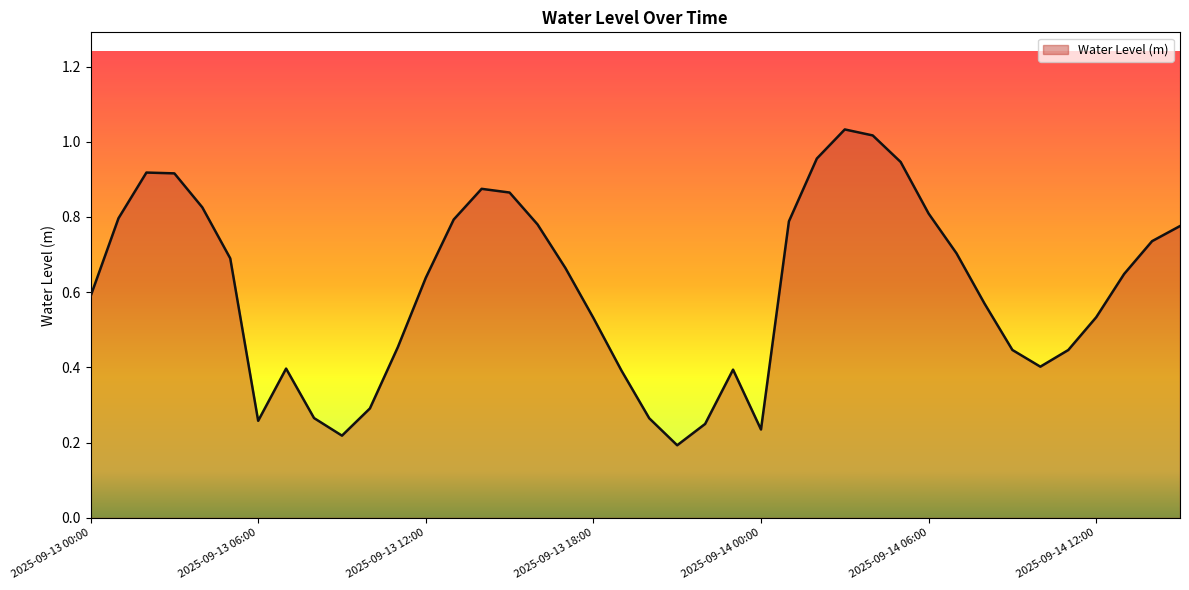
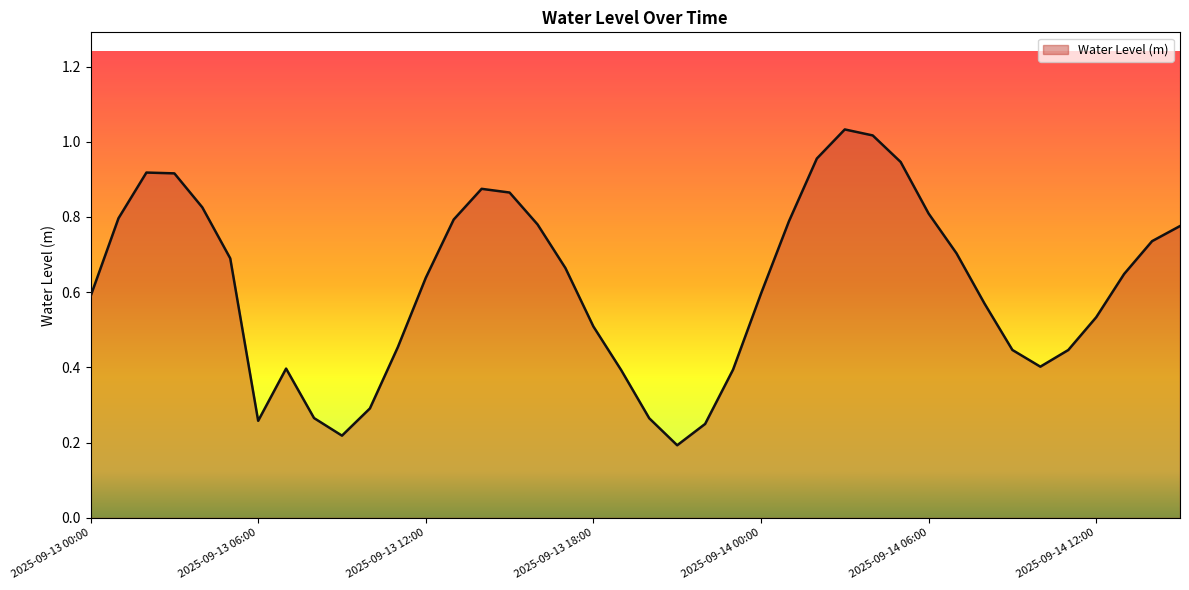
  {
    "2025-09-13 00:00": 0.59,
    "2025-09-13 06:00": 0.26,
    "2025-09-13 12:00": 0.64,
-   "2025-09-13 18:00": 0.53,
-   "2025-09-14 00:00": 0.23,
+   "2025-09-13 18:00": 0.51,
+   "2025-09-14 00:00": 0.60,
    "2025-09-14 06:00": 0.81,
    "2025-09-14 12:00": 0.53
  }
